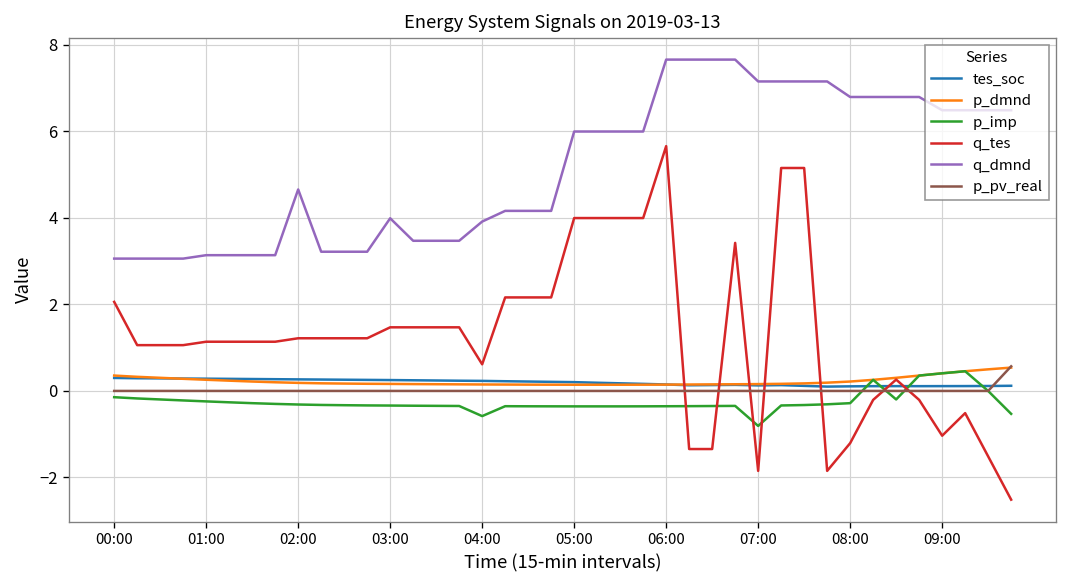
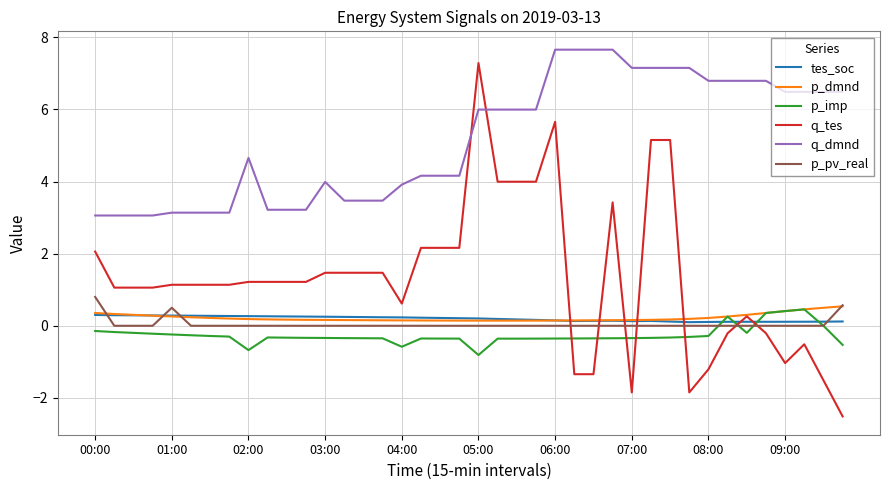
  {
    "tes_soc": {
      "02:00": 0.3,
      "03:00": 0.3,
      "04:00": 0.2,
      "08:00": 0.1,
      "09:00": 0.1
    },
    "p_dmnd": {
      "02:00": 0.2,
      "03:00": 0.2,
      "04:00": 0.1,
      "08:00": 0.2
    },
    "p_imp": {
      "00:00": -0.1,
      "01:00": -0.2,
-     "02:00": -0.3,
+     "02:00": -0.7,
      "03:00": -0.3,
      "04:00": -0.6,
-     "05:00": -0.4,
+     "05:00": -0.8,
      "06:00": -0.4,
-     "07:00": -0.8,
+     "07:00": -0.3,
      "08:00": -0.3
    },
    "q_tes": {
      "00:00": 2.1,
      "01:00": 1.1,
      "02:00": 1.2,
      "03:00": 1.5,
      "04:00": 0.6,
-     "05:00": 4.0,
+     "05:00": 7.3,
      "06:00": 5.7,
      "07:00": -1.8,
      "08:00": -1.2,
      "09:00": -1.0
    },
    "q_dmnd": {
      "00:00": 3.1,
      "01:00": 3.1,
      "02:00": 4.7,
      "03:00": 4.0,
      "04:00": 3.9,
      "05:00": 6.0,
      "06:00": 7.7,
      "07:00": 7.2,
      "08:00": 6.8
    },
    "p_pv_real": {
-     "00:00": 0.0,
-     "01:00": 0.0,
+     "00:00": 0.8,
+     "01:00": 0.5,
      "02:00": 0.0,
      "03:00": 0.0,
      "04:00": 0.0,
      "05:00": 0.0,
      "06:00": 0.0,
      "07:00": 0.0,
      "08:00": 0.0,
      "09:00": 0.0
    }
  }
